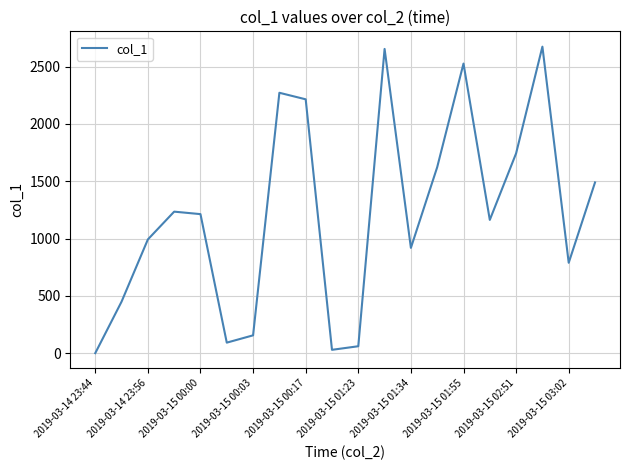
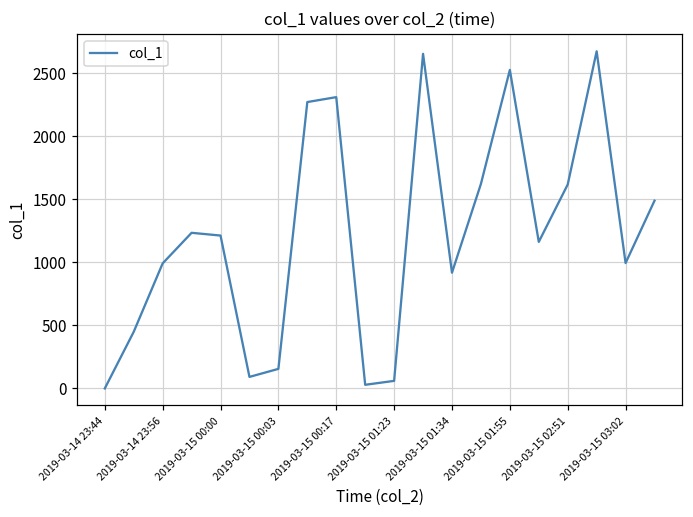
  {
    "2019-03-14 23:44": 0,
    "2019-03-14 23:56": 990,
    "2019-03-15 00:03": 160,
-   "2019-03-15 00:17": 2220,
+   "2019-03-15 00:17": 2310,
    "2019-03-15 01:23": 60,
    "2019-03-15 01:34": 920,
    "2019-03-15 01:55": 2530,
-   "2019-03-15 02:51": 1740,
-   "2019-03-15 03:02": 790
+   "2019-03-15 02:51": 1620,
+   "2019-03-15 03:02": 990
  }
